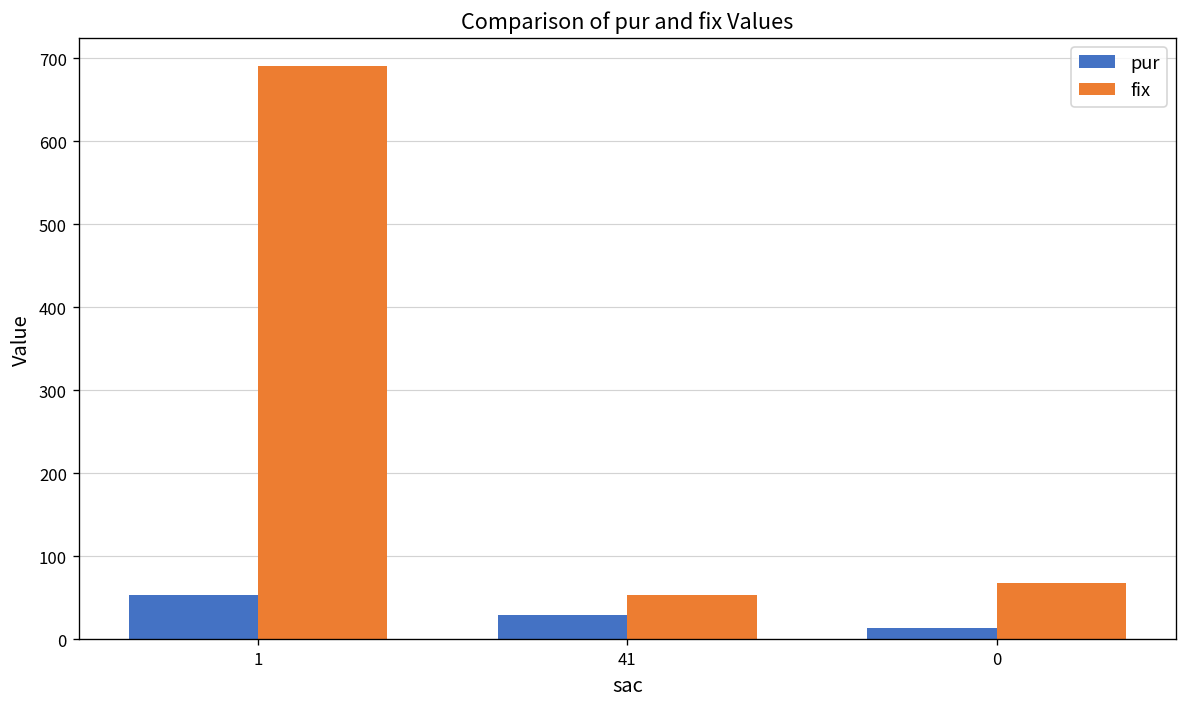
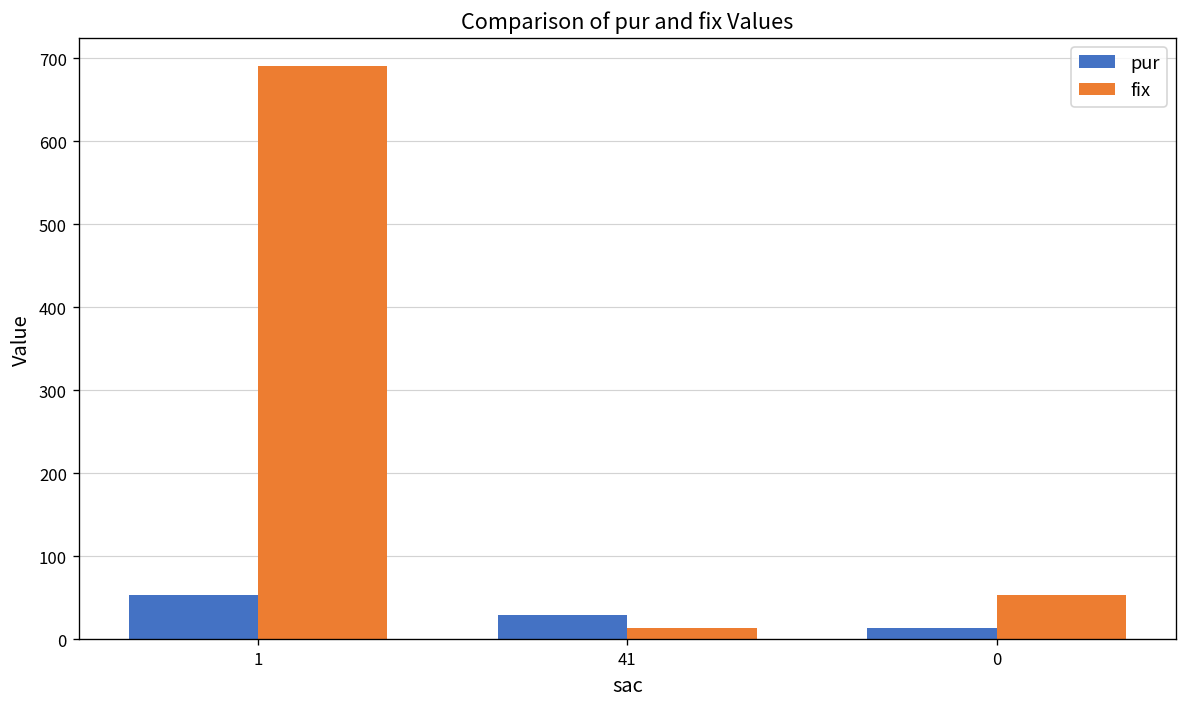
  {
    "pur": {
      "1": 50,
      "41": 30,
      "0": 10
    },
    "fix": {
      "1": 690,
-     "41": 50,
-     "0": 70
+     "41": 10,
+     "0": 50
    }
  }
